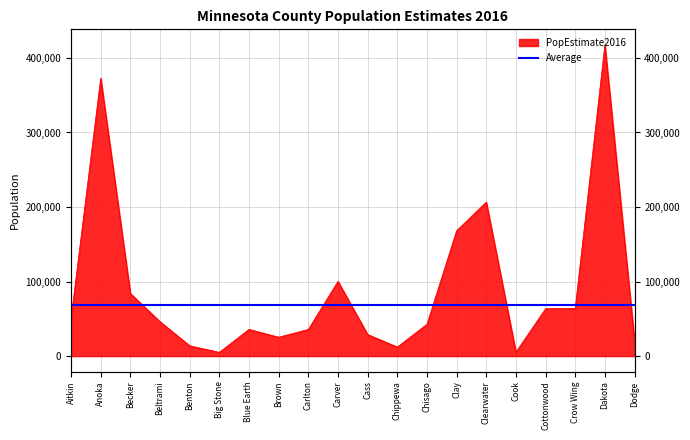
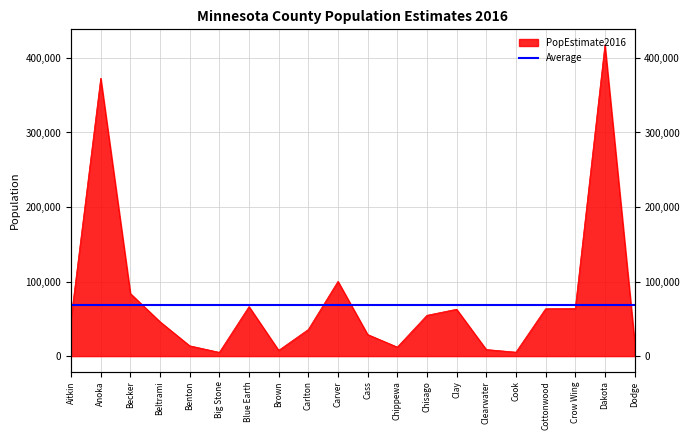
  {
    "Aitkin": "50,000",
    "Anoka": "370,000",
    "Becker": "80,000",
    "Beltrami": "50,000",
    "Benton": "10,000",
    "Big Stone": "10,000",
-   "Blue Earth": "40,000",
-   "Brown": "30,000",
+   "Blue Earth": "70,000",
+   "Brown": "10,000",
    "Carlton": "40,000",
    "Carver": "100,000",
    "Cass": "30,000",
    "Chippewa": "10,000",
-   "Chisago": "40,000",
-   "Clay": "170,000",
-   "Clearwater": "210,000",
+   "Chisago": "50,000",
+   "Clay": "60,000",
+   "Clearwater": "10,000",
    "Cook": "10,000",
    "Cottonwood": "60,000",
    "Crow Wing": "60,000",
    "Dakota": "420,000",
    "Dodge": "20,000"
  }
